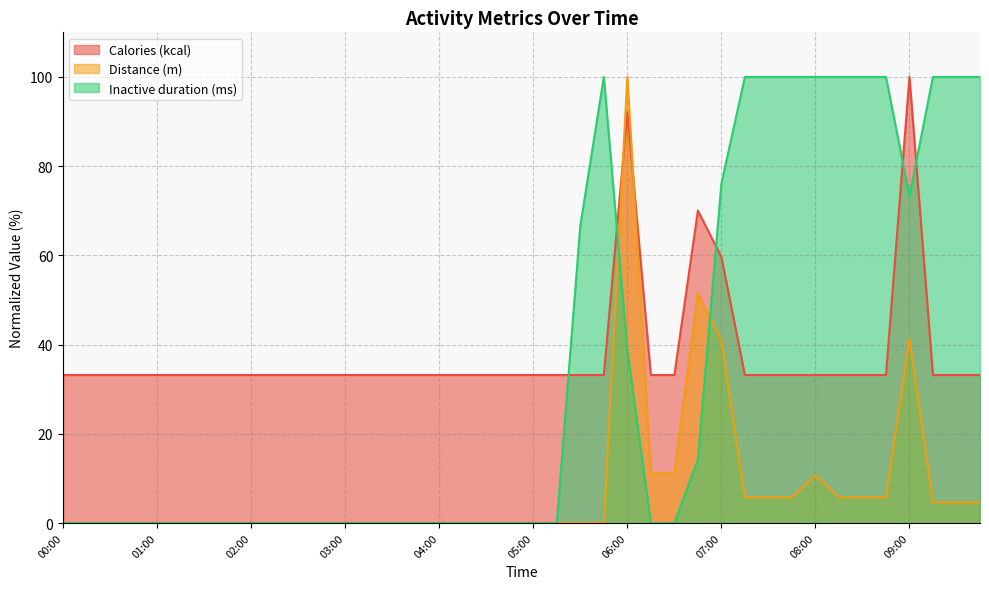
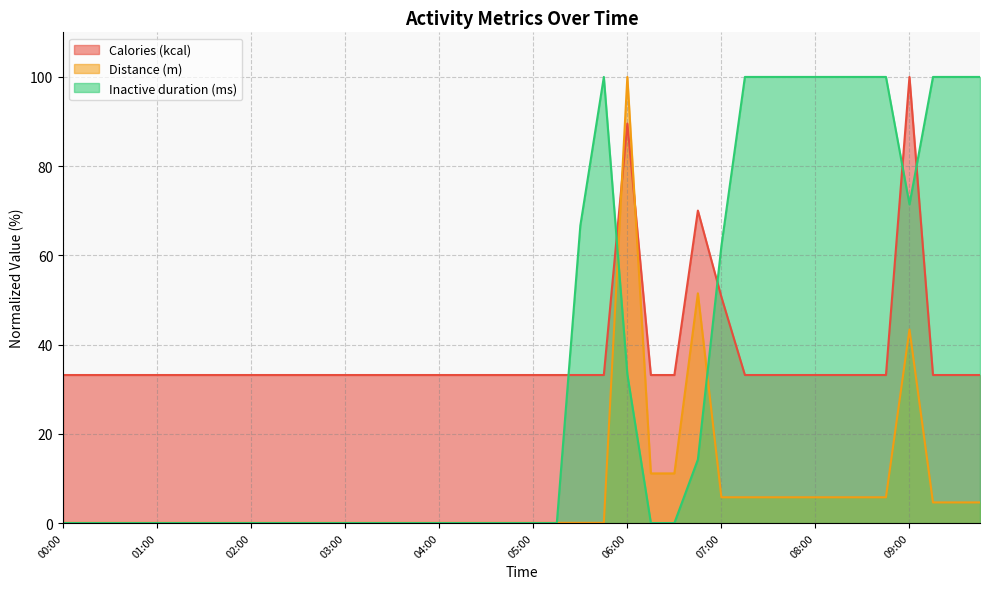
  {
    "Calories (kcal)": {
      "00:00": 33,
      "01:00": 33,
      "02:00": 33,
      "03:00": 33,
      "04:00": 33,
      "05:00": 33,
-     "06:00": 92,
-     "07:00": 60,
+     "06:00": 90,
+     "07:00": 51,
      "08:00": 33,
      "09:00": 100
    },
    "Distance (m)": {
      "06:00": 100,
-     "07:00": 41,
-     "08:00": 11,
-     "09:00": 41
+     "07:00": 6,
+     "08:00": 6,
+     "09:00": 43
    },
    "Inactive duration (ms)": {
-     "06:00": 39,
-     "07:00": 76,
+     "06:00": 33,
+     "07:00": 62,
      "08:00": 100,
-     "09:00": 73
+     "09:00": 71
    }
  }
